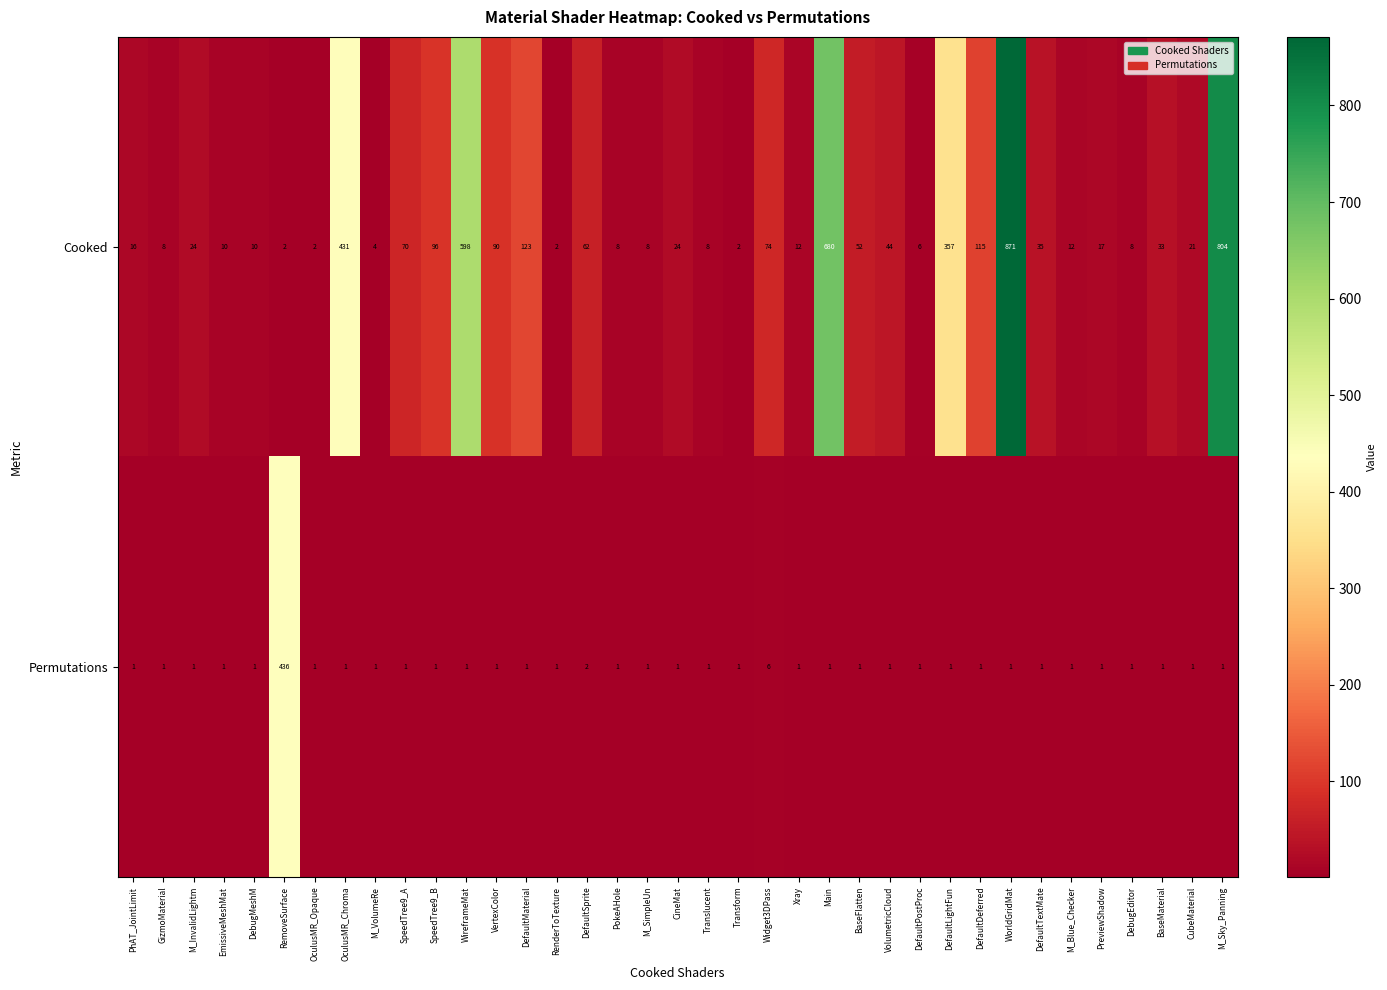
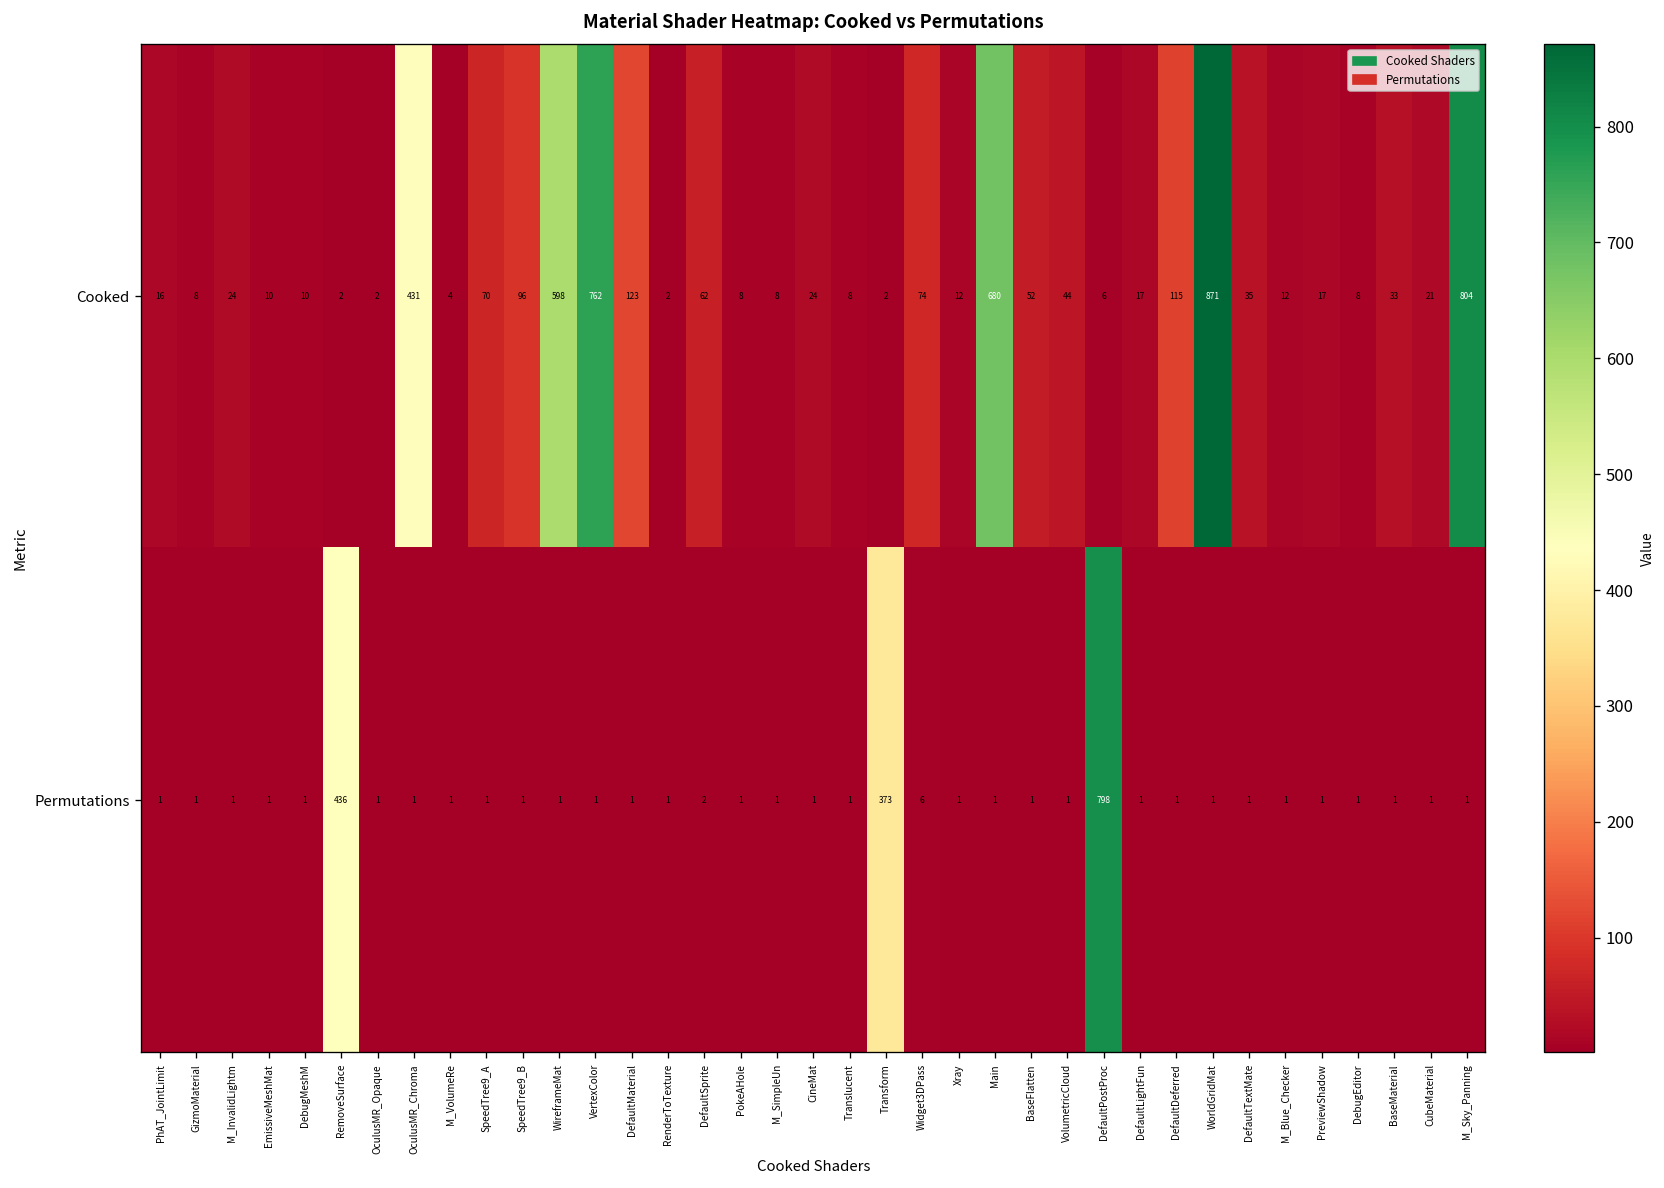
  {
    "Cooked": {
      "PhAT_JointLimit": 16,
      "GizmoMaterial": 8,
      "M_InvalidLightm": 24,
      "EmissiveMeshMat": 10,
      "DebugMeshM": 10,
      "RemoveSurface": 2,
      "OculusMR_Opaque": 2,
      "OculusMR_Chroma": 431,
      "M_VolumeRe": 4,
      "SpeedTree9_A": 70,
      "SpeedTree9_B": 96,
      "WireframeMat": 598,
-     "VertexColor": 90,
+     "VertexColor": 762,
      "DefaultMaterial": 123,
      "RenderToTexture": 2,
      "DefaultSprite": 62,
      "PokeAHole": 8,
      "M_SimpleUn": 8,
      "CineMat": 24,
      "Translucent": 8,
      "Transform": 2,
      "Widget3DPass": 74,
      "Xray": 12,
      "Main": 680,
      "BaseFlatten": 52,
      "VolumetricCloud": 44,
      "DefaultPostProc": 6,
-     "DefaultLightFun": 357,
+     "DefaultLightFun": 17,
      "DefaultDeferred": 115,
      "WorldGridMat": 871,
      "DefaultTextMate": 35,
      "M_Blue_Checker": 12,
      "PreviewShadow": 17,
      "DebugEditor": 8,
      "BaseMaterial": 33,
      "CubeMaterial": 21,
      "M_Sky_Panning": 804
    },
    "Permutations": {
      "PhAT_JointLimit": 1,
      "GizmoMaterial": 1,
      "M_InvalidLightm": 1,
      "EmissiveMeshMat": 1,
      "DebugMeshM": 1,
      "RemoveSurface": 436,
      "OculusMR_Opaque": 1,
      "OculusMR_Chroma": 1,
      "M_VolumeRe": 1,
      "SpeedTree9_A": 1,
      "SpeedTree9_B": 1,
      "WireframeMat": 1,
      "VertexColor": 1,
      "DefaultMaterial": 1,
      "RenderToTexture": 1,
      "DefaultSprite": 2,
      "PokeAHole": 1,
      "M_SimpleUn": 1,
      "CineMat": 1,
      "Translucent": 1,
-     "Transform": 1,
+     "Transform": 373,
      "Widget3DPass": 6,
      "Xray": 1,
      "Main": 1,
      "BaseFlatten": 1,
      "VolumetricCloud": 1,
-     "DefaultPostProc": 1,
+     "DefaultPostProc": 798,
      "DefaultLightFun": 1,
      "DefaultDeferred": 1,
      "WorldGridMat": 1,
      "DefaultTextMate": 1,
      "M_Blue_Checker": 1,
      "PreviewShadow": 1,
      "DebugEditor": 1,
      "BaseMaterial": 1,
      "CubeMaterial": 1,
      "M_Sky_Panning": 1
    }
  }
